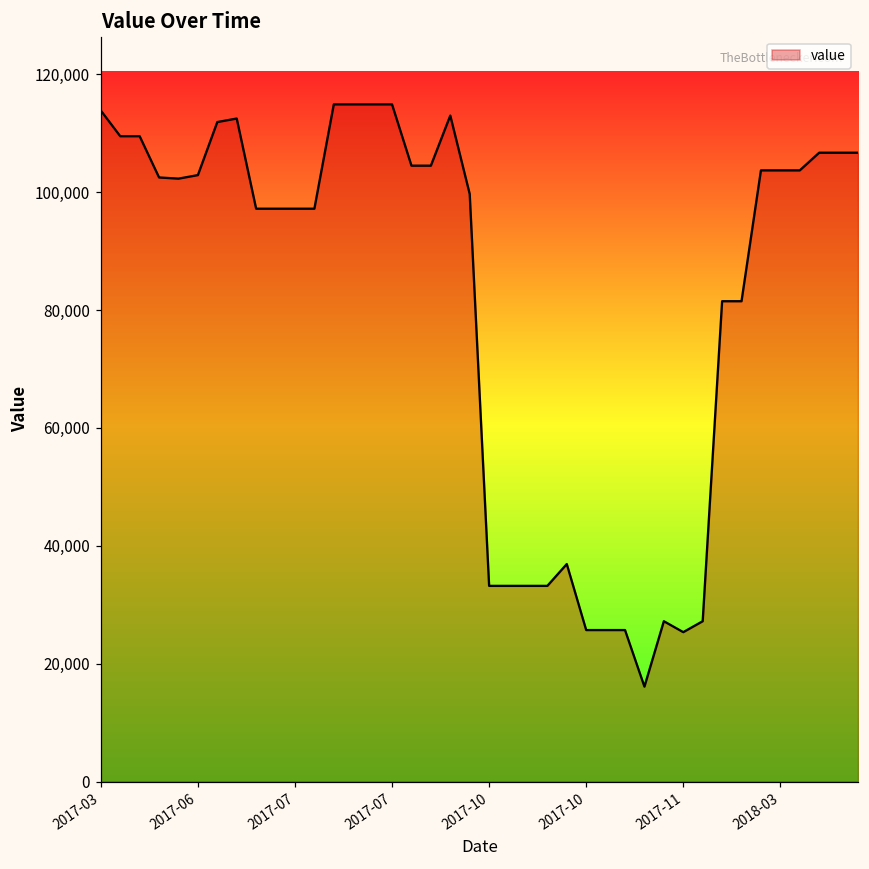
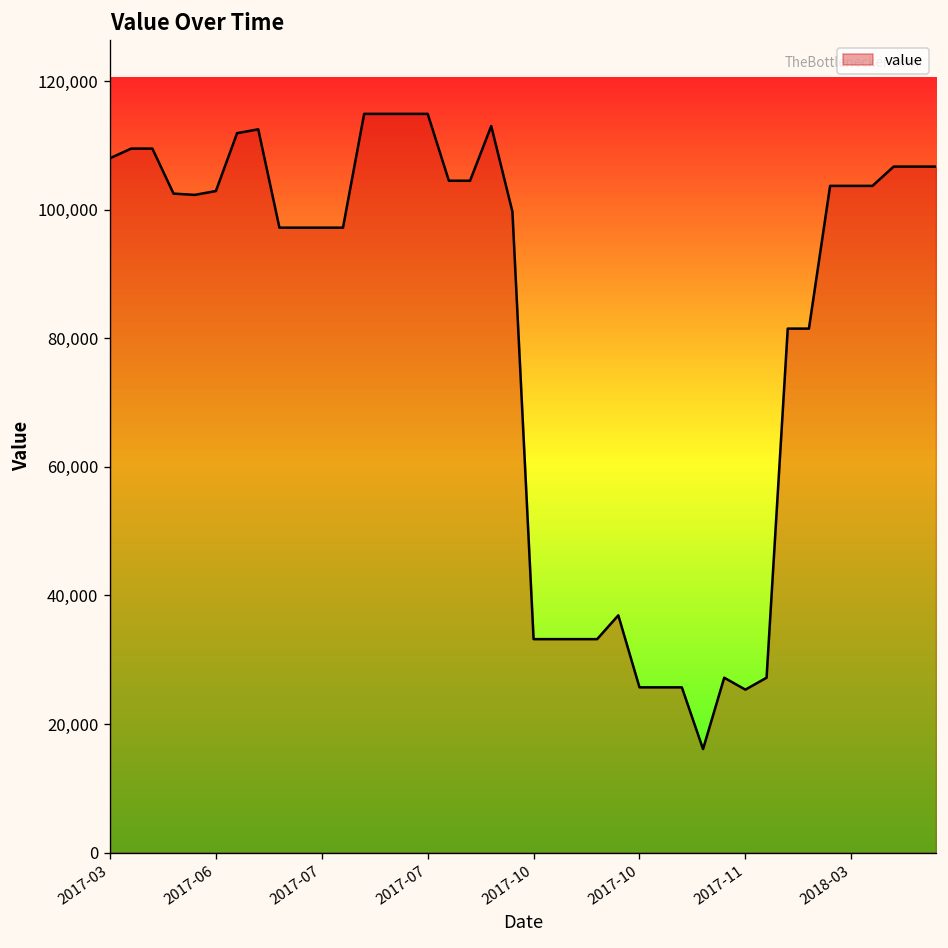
  {
-   "2017-03": "114,000",
+   "2017-03": "108,000",
    "2017-06": "103,000",
    "2017-11": "25,000",
    "2018-03": "104,000"
  }
